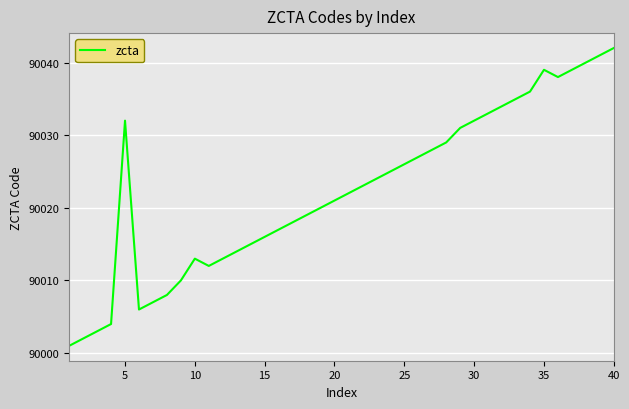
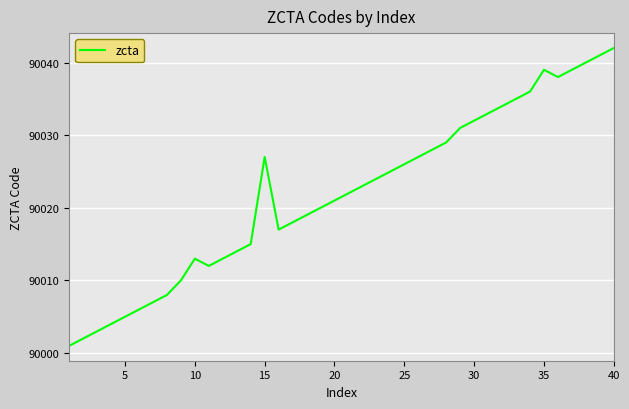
  {
-   "5": 90032,
+   "5": 90005,
    "10": 90013,
-   "15": 90016,
+   "15": 90027,
    "20": 90021,
    "25": 90026,
    "30": 90032,
    "35": 90039,
    "40": 90042
  }
